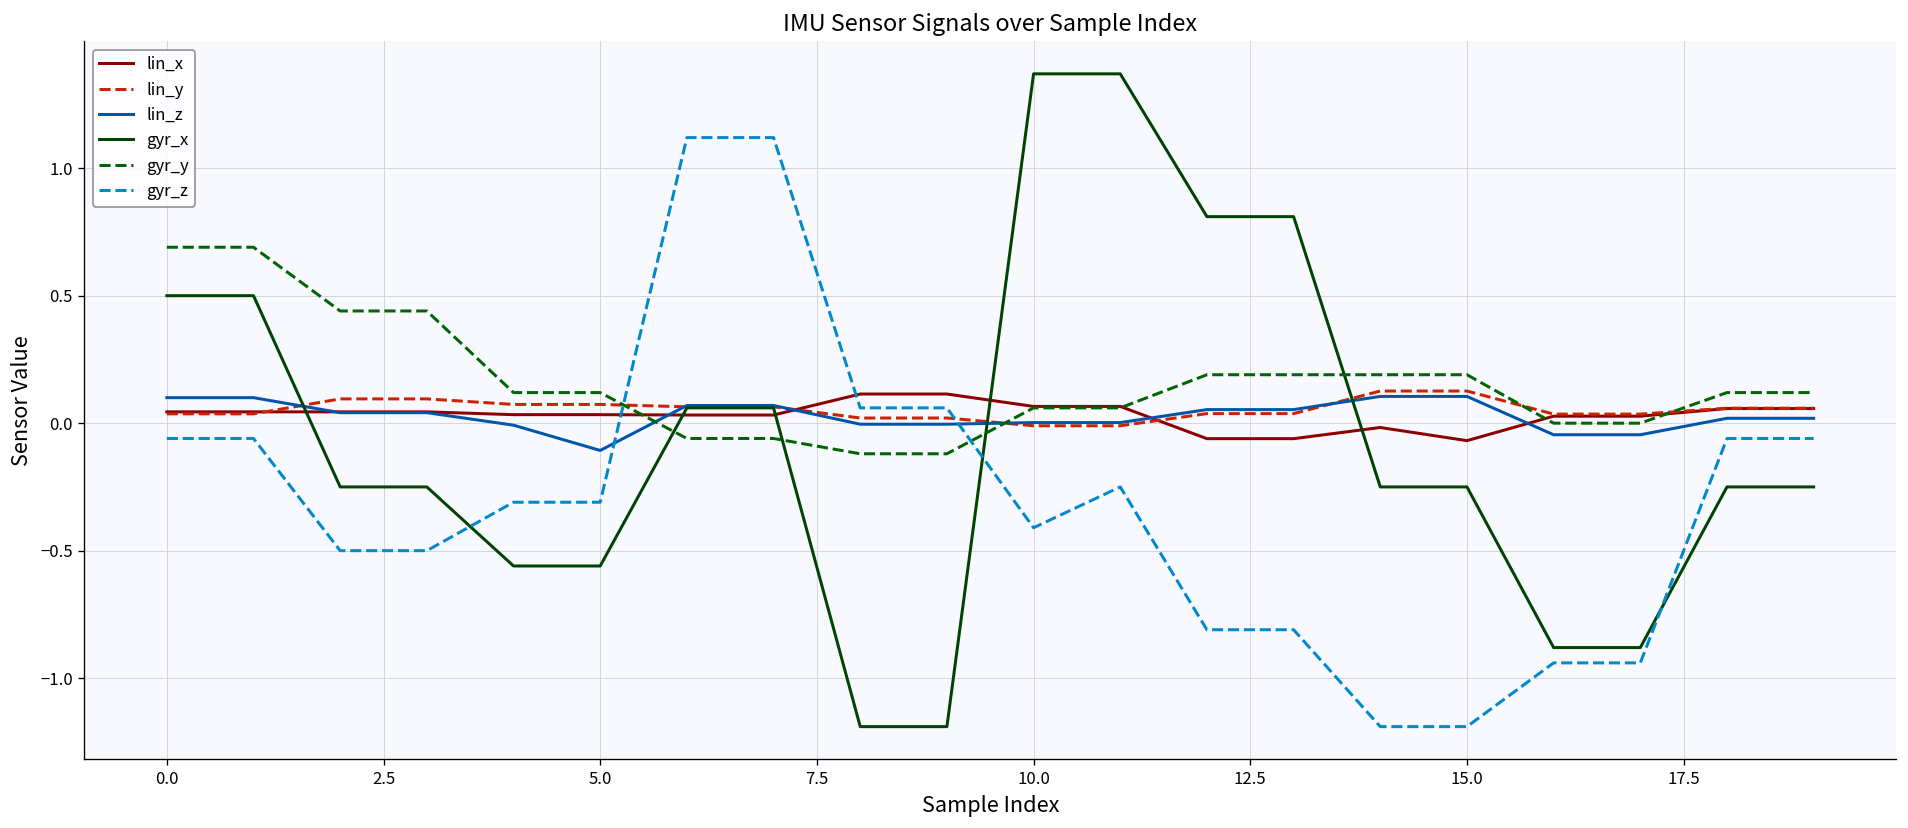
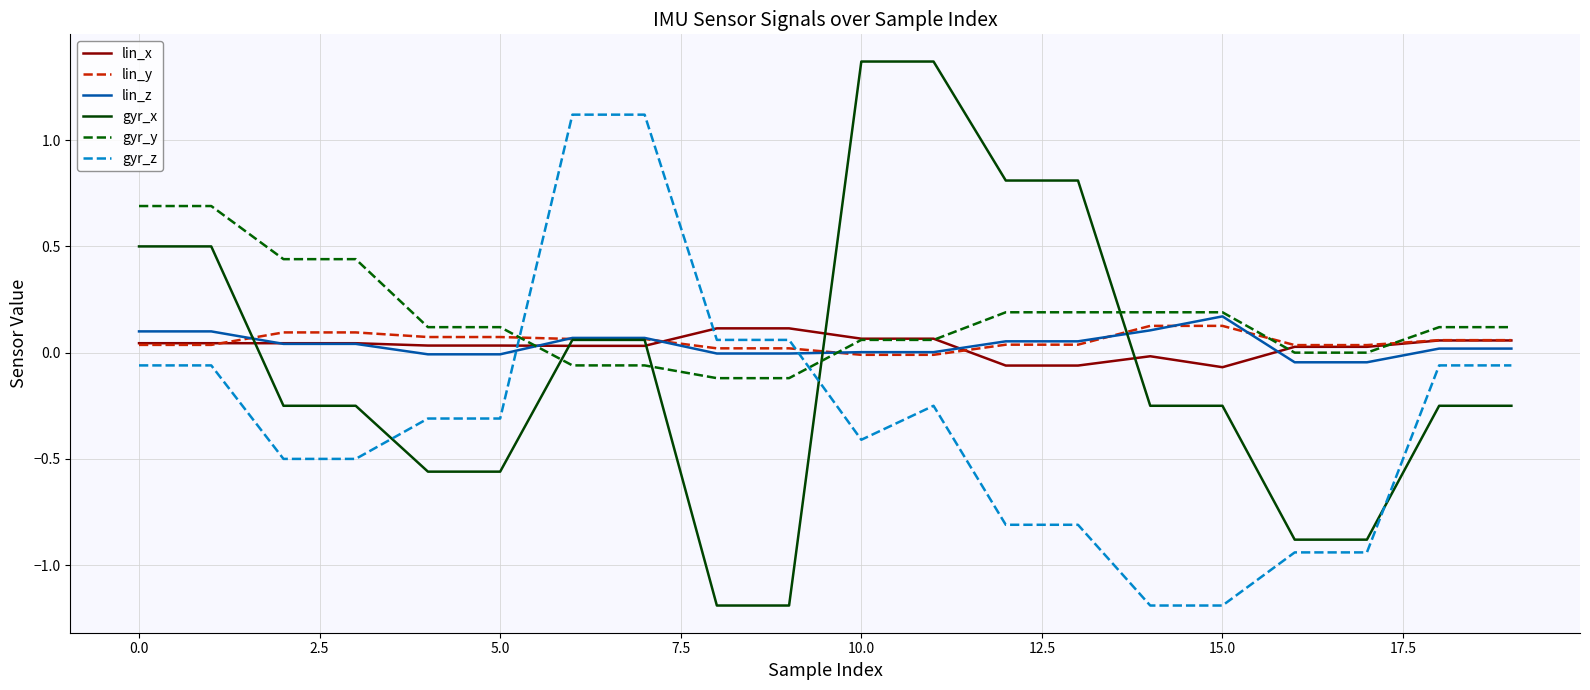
  {
    "lin_x": {
      "5.0": 0.03,
      "15.0": -0.07
    },
    "lin_y": {
      "5.0": 0.07,
      "10.0": -0.01,
      "15.0": 0.13
    },
    "lin_z": {
      "0.0": 0.10,
-     "5.0": -0.11,
+     "5.0": -0.01,
      "10.0": 0.00,
-     "15.0": 0.10
+     "15.0": 0.17
    },
    "gyr_z": {
      "0.0": -0.06,
      "5.0": -0.31,
      "10.0": -0.41,
      "15.0": -1.19
    }
  }
